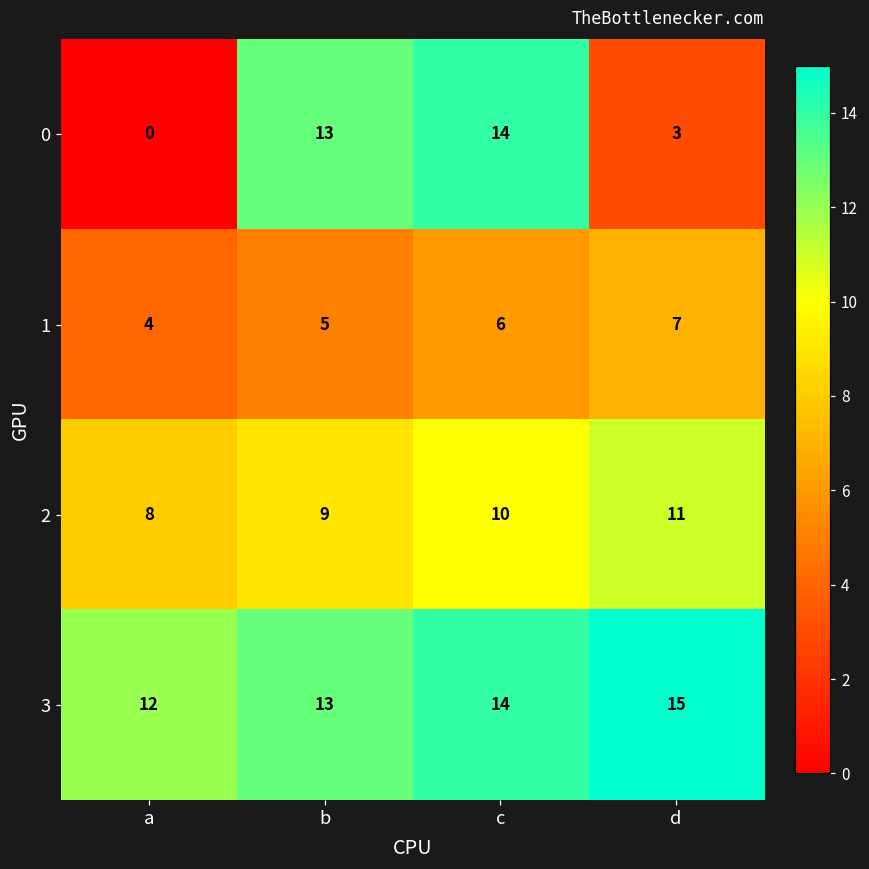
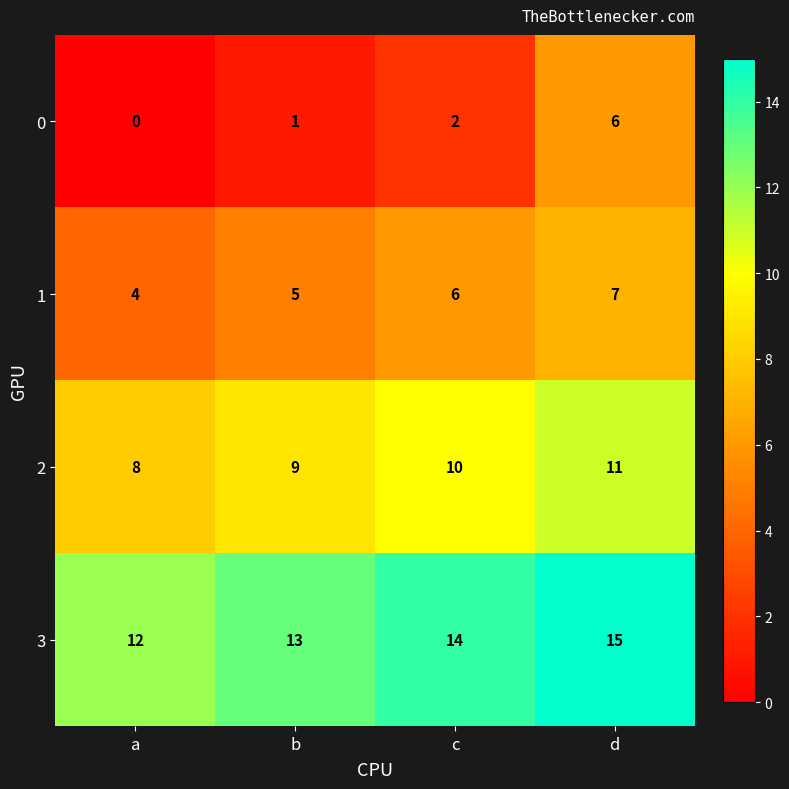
  {
    "0": {
      "a": 0,
-     "b": 13,
-     "c": 14,
-     "d": 3
+     "b": 1,
+     "c": 2,
+     "d": 6
    },
    "1": {
      "a": 4,
      "b": 5,
      "c": 6,
      "d": 7
    },
    "2": {
      "a": 8,
      "b": 9,
      "c": 10,
      "d": 11
    },
    "3": {
      "a": 12,
      "b": 13,
      "c": 14,
      "d": 15
    }
  }
